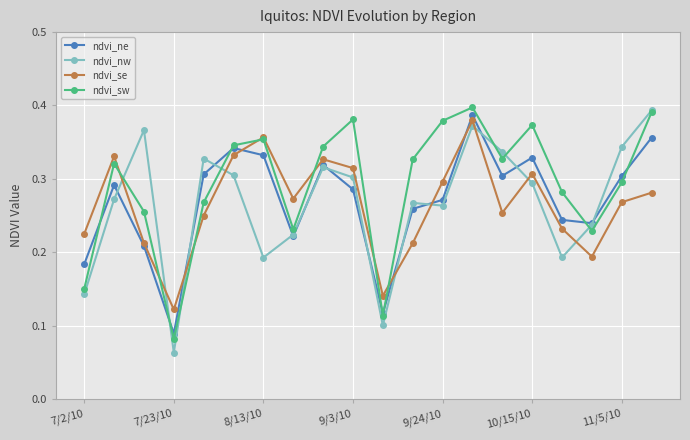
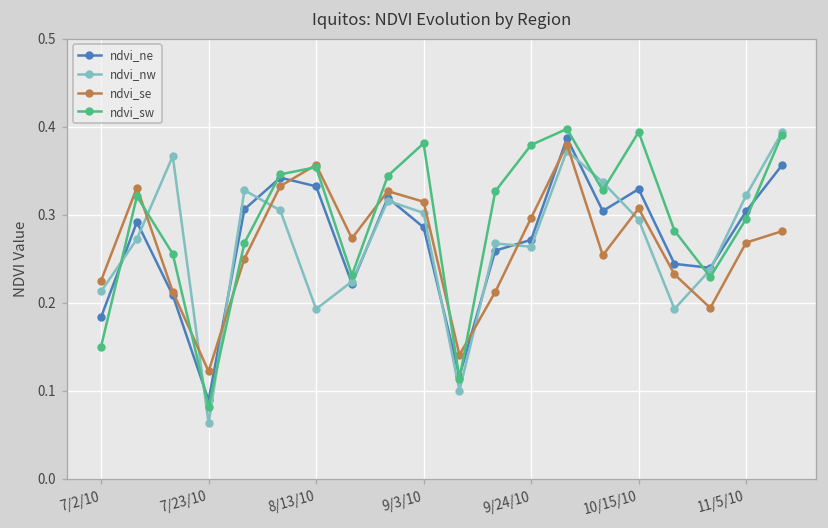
  {
    "ndvi_ne": {
      "7/2/10": 0.18,
      "7/23/10": 0.09,
      "8/13/10": 0.33,
      "9/3/10": 0.29,
      "9/24/10": 0.27,
      "10/15/10": 0.33,
      "11/5/10": 0.30
    },
    "ndvi_nw": {
-     "7/2/10": 0.14,
+     "7/2/10": 0.21,
      "7/23/10": 0.06,
      "8/13/10": 0.19,
      "9/3/10": 0.30,
      "9/24/10": 0.26,
      "10/15/10": 0.29,
-     "11/5/10": 0.34
+     "11/5/10": 0.32
    },
    "ndvi_se": {
      "7/2/10": 0.23,
      "7/23/10": 0.12,
      "9/3/10": 0.31,
      "9/24/10": 0.30,
      "10/15/10": 0.31,
      "11/5/10": 0.27
    },
    "ndvi_sw": {
      "7/2/10": 0.15,
      "7/23/10": 0.08,
      "9/3/10": 0.38,
      "9/24/10": 0.38,
-     "10/15/10": 0.37,
+     "10/15/10": 0.39,
      "11/5/10": 0.30
    }
  }
